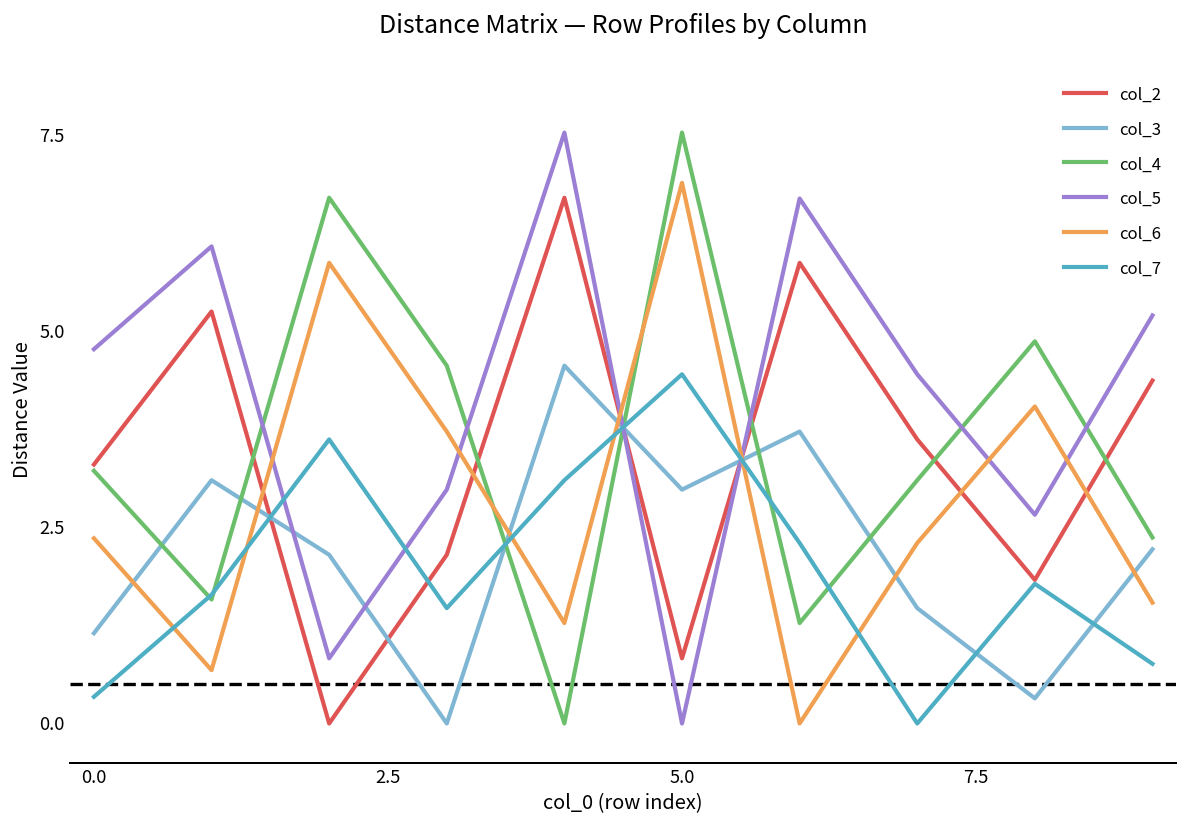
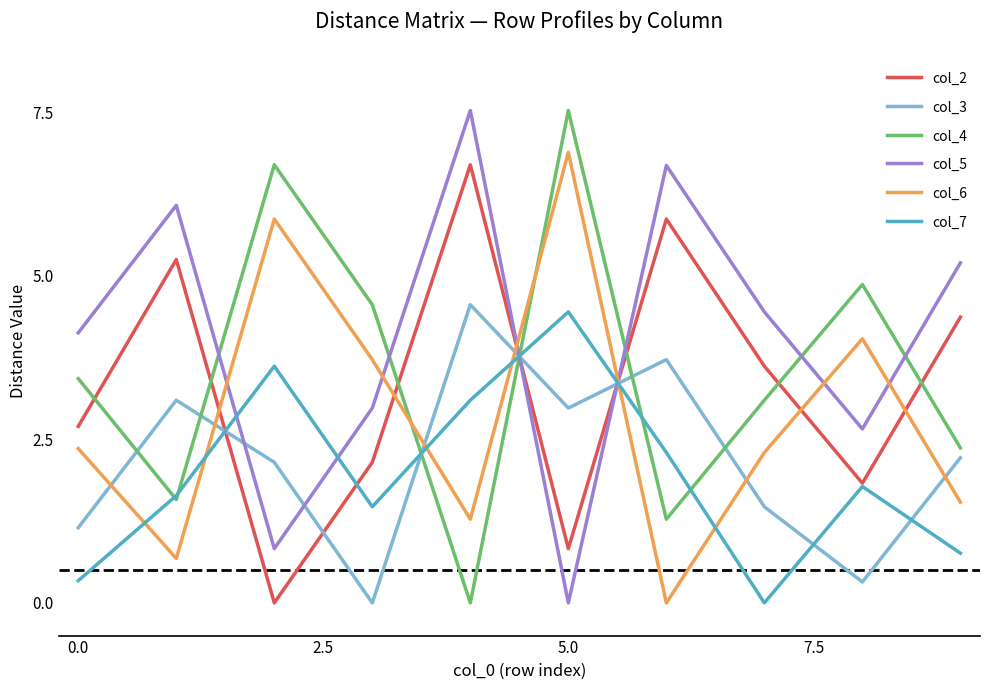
  {
    "col_2": {
-     "0.0": 3.3,
+     "0.0": 2.7,
      "5.0": 0.8
    },
    "col_4": {
-     "0.0": 3.2,
+     "0.0": 3.4,
      "5.0": 7.5
    },
    "col_5": {
-     "0.0": 4.8,
+     "0.0": 4.1,
      "5.0": 0.0
    },
    "col_6": {
      "0.0": 2.4,
      "5.0": 6.9
    }
  }
